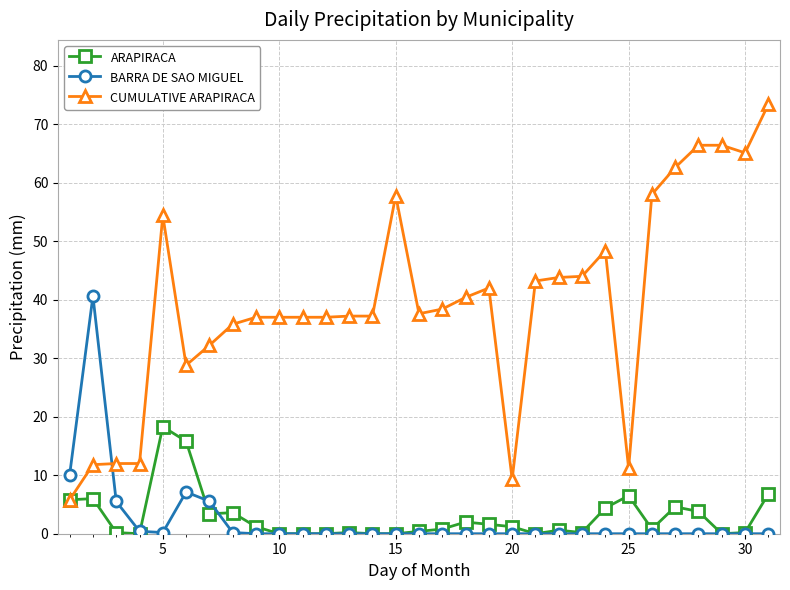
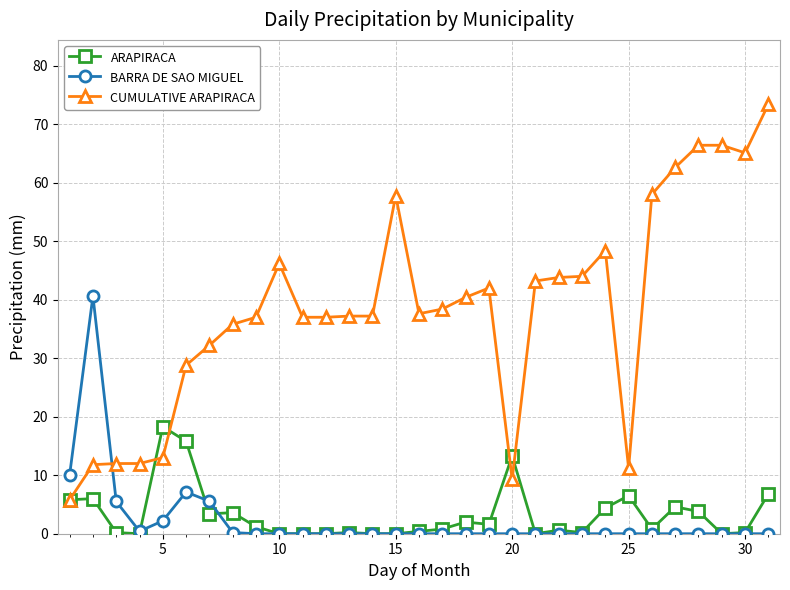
  {
    "ARAPIRACA": {
      "5": 18,
-     "20": 1,
+     "20": 13,
      "25": 7
    },
    "BARRA DE SAO MIGUEL": {
-     "5": 0,
+     "5": 2,
      "20": 0,
      "25": 0
    },
    "CUMULATIVE ARAPIRACA": {
-     "5": 54,
-     "10": 37,
+     "5": 13,
+     "10": 46,
      "15": 58,
      "20": 9,
      "25": 11,
      "30": 65
    }
  }
